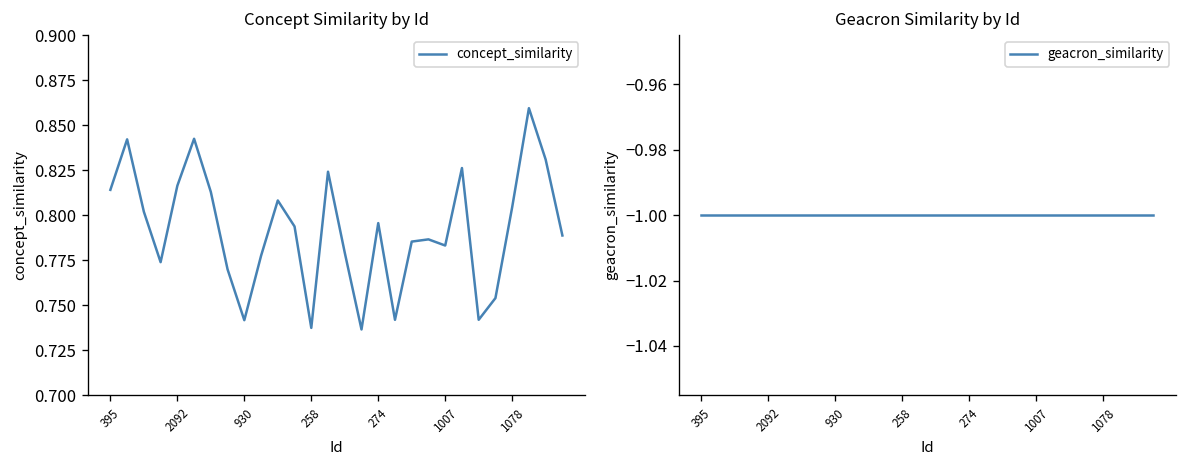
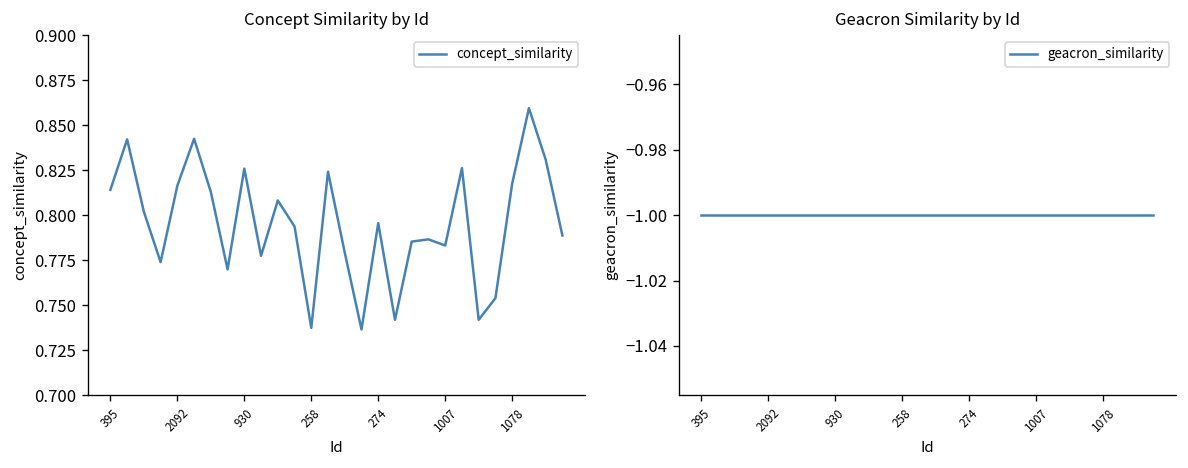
  {
    "Concept Similarity by Id": {
      "395": 0.814,
      "2092": 0.816,
-     "930": 0.742,
+     "930": 0.826,
      "258": 0.737,
      "274": 0.796,
      "1007": 0.783,
-     "1078": 0.804
+     "1078": 0.817
    },
    "Geacron Similarity by Id": {
      "395": -1.000,
      "2092": -1.000,
      "930": -1.000,
      "258": -1.000,
      "274": -1.000,
      "1007": -1.000,
      "1078": -1.000
    }
  }
